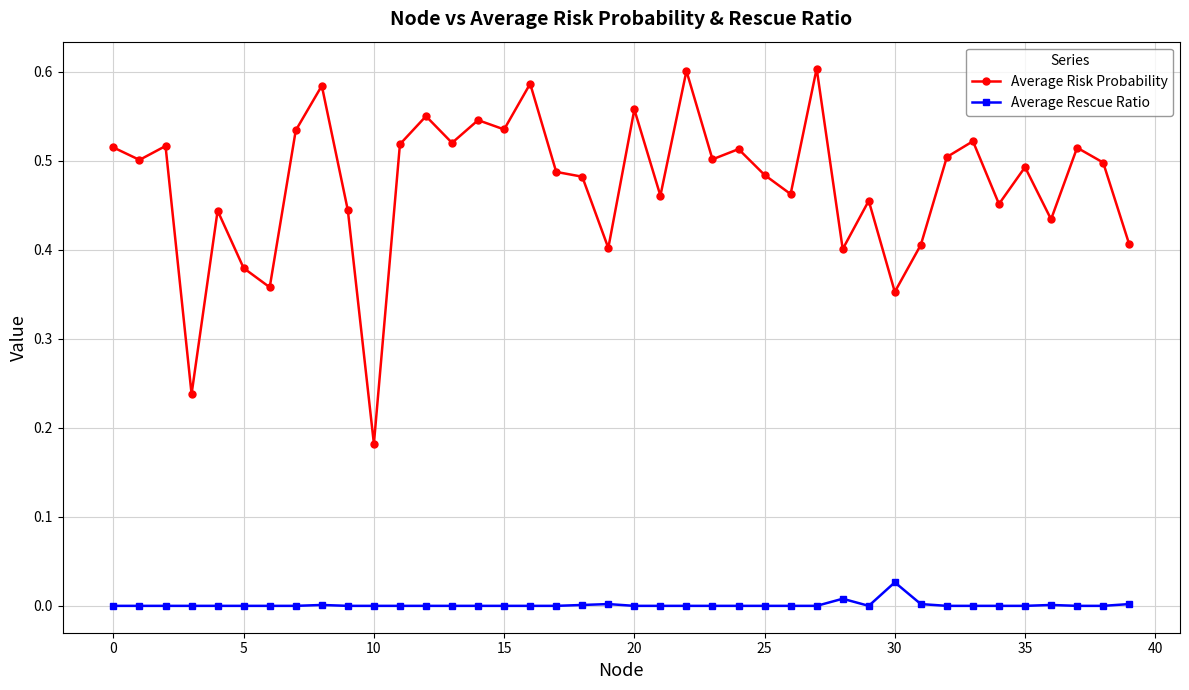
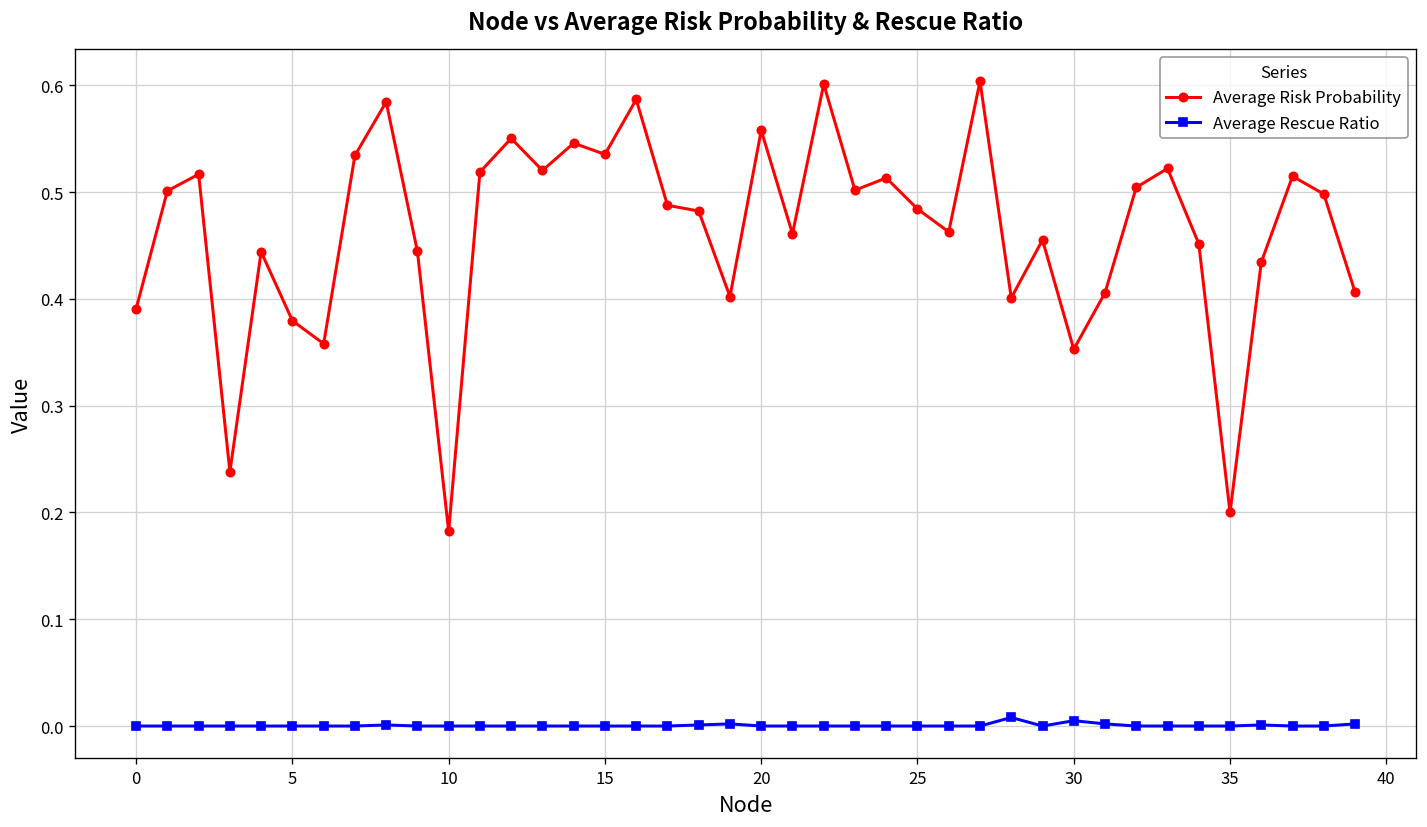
  {
    "Average Risk Probability": {
-     "0": 0.52,
+     "0": 0.39,
      "5": 0.38,
      "10": 0.18,
      "15": 0.54,
      "20": 0.56,
      "25": 0.48,
      "30": 0.35,
-     "35": 0.49
+     "35": 0.20
    },
    "Average Rescue Ratio": {
      "0": 0.00,
      "5": 0.00,
      "10": 0.00,
      "15": 0.00,
      "20": 0.00,
      "25": 0.00,
-     "30": 0.03,
+     "30": 0.00,
      "35": 0.00
    }
  }
